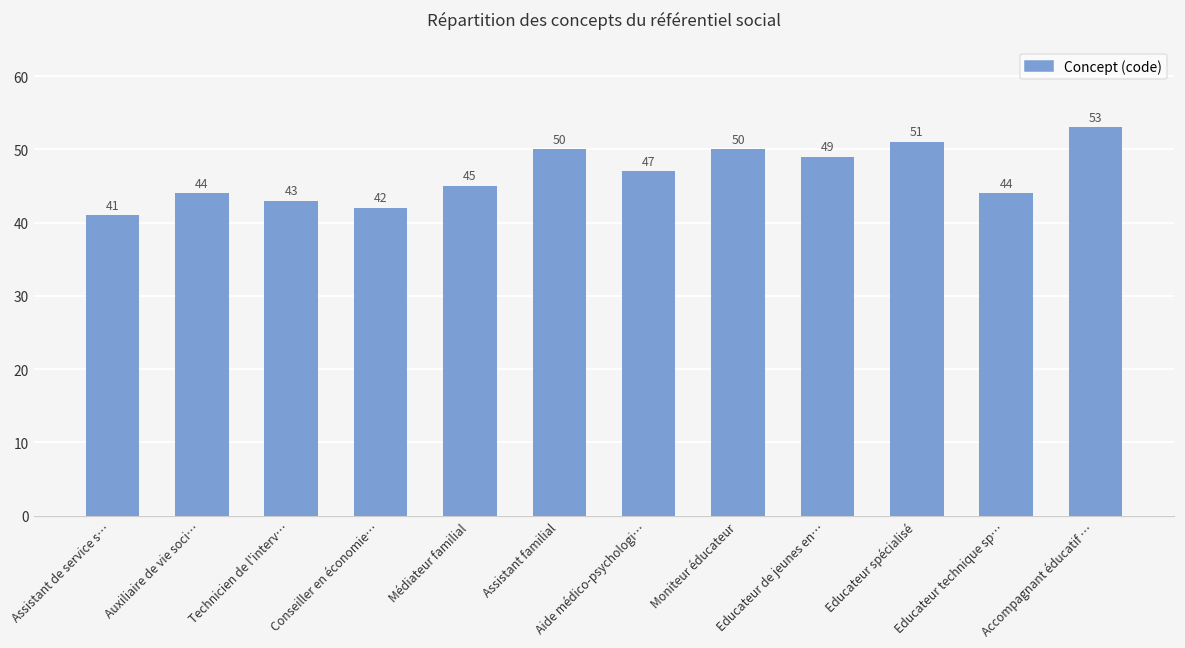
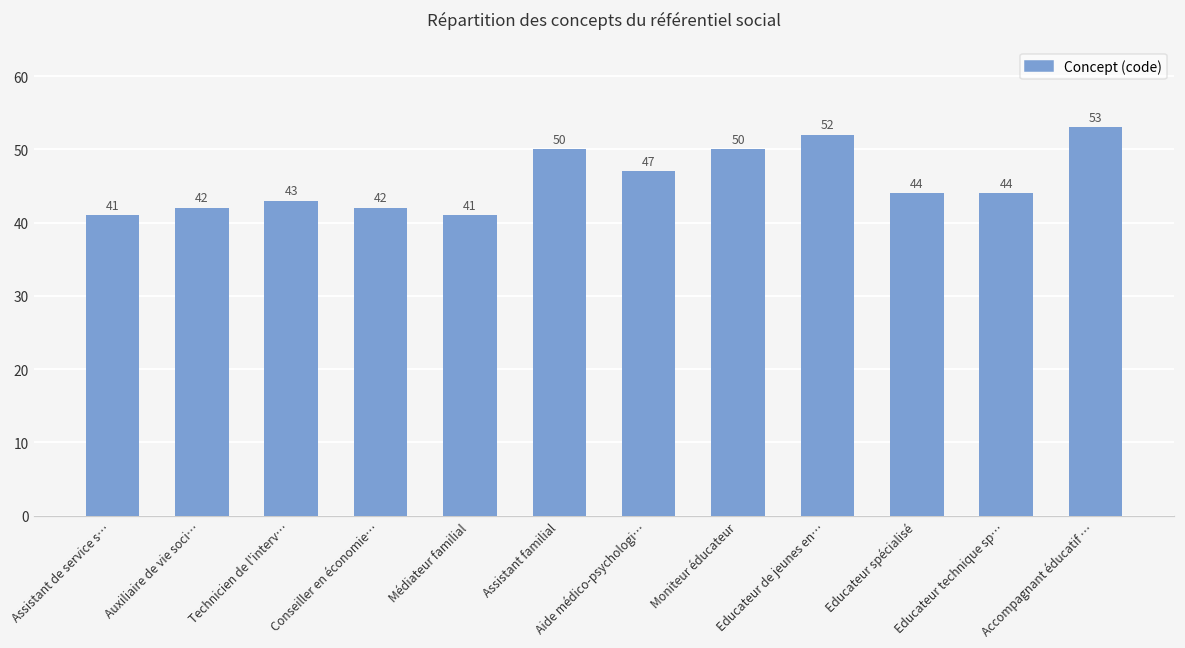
  {
    "Assistant de service s…": 41,
-   "Auxiliaire de vie soci…": 44,
+   "Auxiliaire de vie soci…": 42,
    "Technicien de l'interv…": 43,
    "Conseiller en économie…": 42,
-   "Médiateur familial": 45,
+   "Médiateur familial": 41,
    "Assistant familial": 50,
    "Aide médico-psychologi…": 47,
    "Moniteur éducateur": 50,
-   "Educateur de jeunes en…": 49,
-   "Educateur spécialisé": 51,
+   "Educateur de jeunes en…": 52,
+   "Educateur spécialisé": 44,
    "Educateur technique sp…": 44,
    "Accompagnant éducatif …": 53
  }
